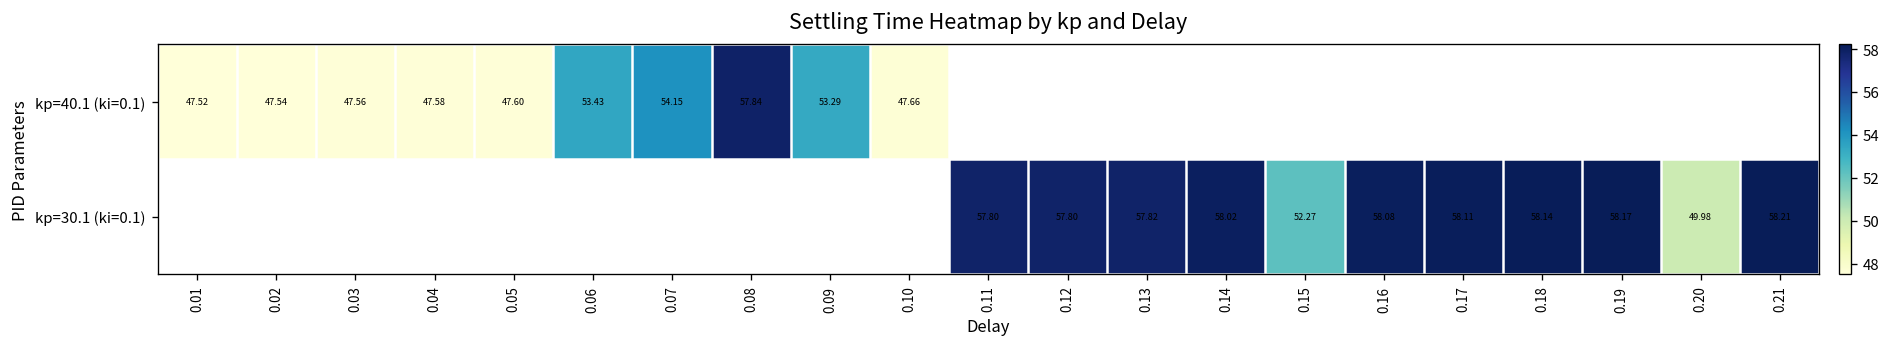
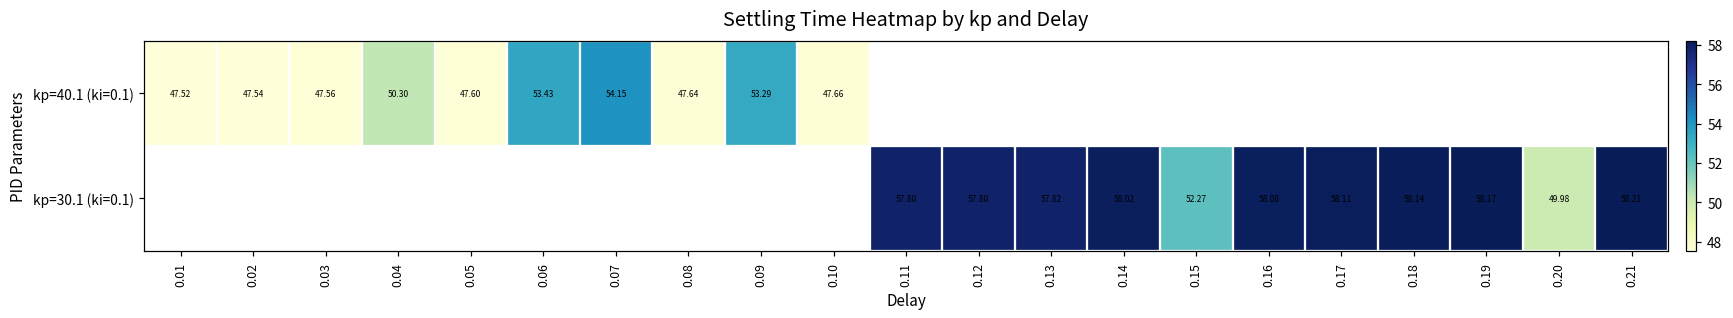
  {
    "kp=40.1 (ki=0.1)": {
      "0.01": 47.52,
      "0.02": 47.54,
      "0.03": 47.56,
-     "0.04": 47.58,
+     "0.04": 50.30,
      "0.05": 47.60,
      "0.06": 53.43,
      "0.07": 54.15,
-     "0.08": 57.84,
+     "0.08": 47.64,
      "0.09": 53.29,
      "0.10": 47.66
    },
    "kp=30.1 (ki=0.1)": {
      "0.11": 57.80,
      "0.12": 57.80,
      "0.13": 57.82,
      "0.14": 58.02,
      "0.15": 52.27,
      "0.16": 58.08,
      "0.17": 58.11,
      "0.18": 58.14,
      "0.19": 58.17,
      "0.20": 49.98,
      "0.21": 58.21
    }
  }
